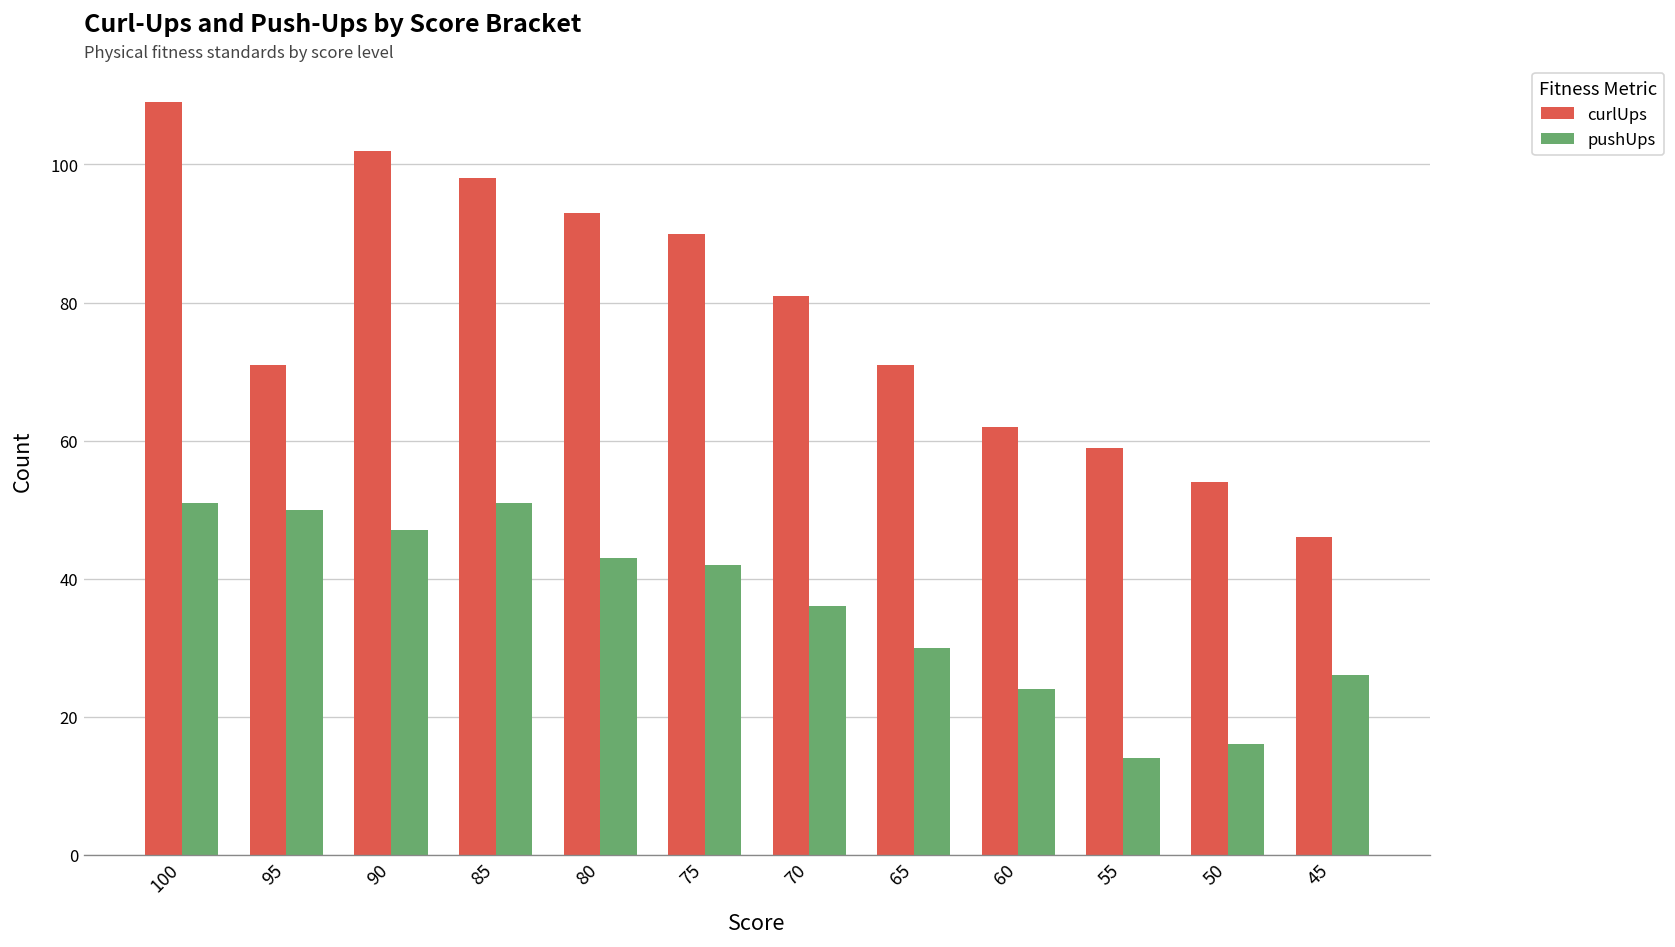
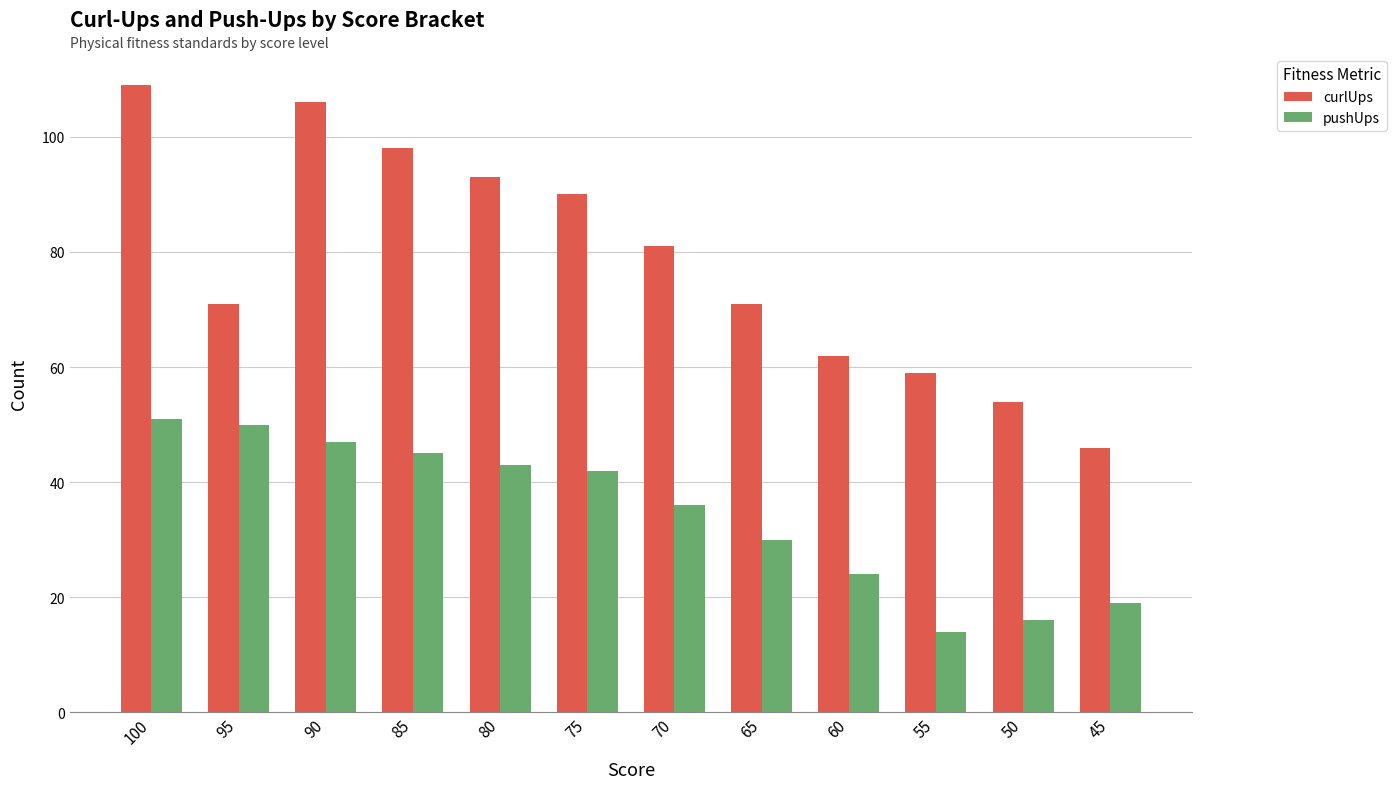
  {
    "curlUps": {
      "100": 109,
      "95": 71,
-     "90": 102,
+     "90": 106,
      "85": 98,
      "80": 93,
      "75": 90,
      "70": 81,
      "65": 71,
      "60": 62,
      "55": 59,
      "50": 54,
      "45": 46
    },
    "pushUps": {
      "100": 51,
      "95": 50,
      "90": 47,
-     "85": 51,
+     "85": 45,
      "80": 43,
      "75": 42,
      "70": 36,
      "65": 30,
      "60": 24,
      "55": 14,
      "50": 16,
-     "45": 26
+     "45": 19
    }
  }
